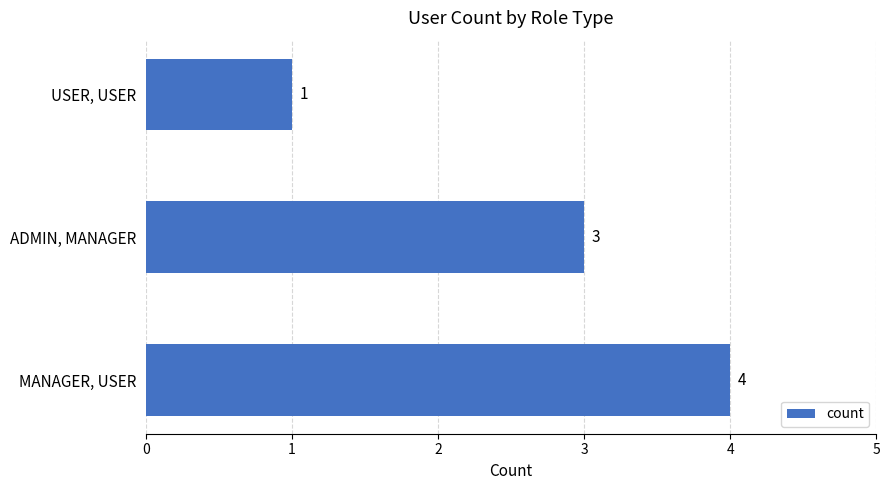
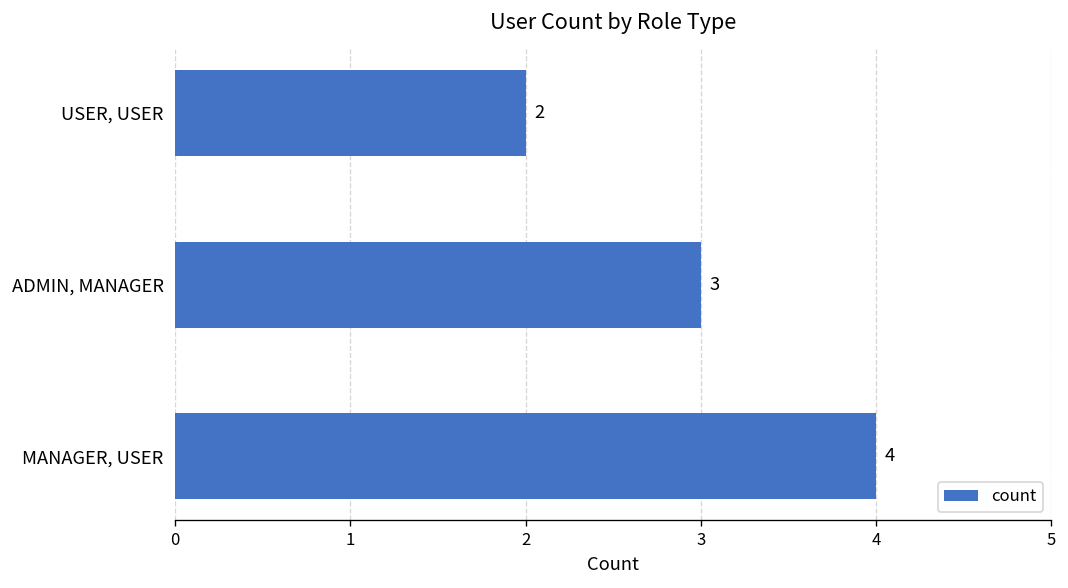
  {
-   "USER, USER": 1,
+   "USER, USER": 2,
    "ADMIN, MANAGER": 3,
    "MANAGER, USER": 4
  }
